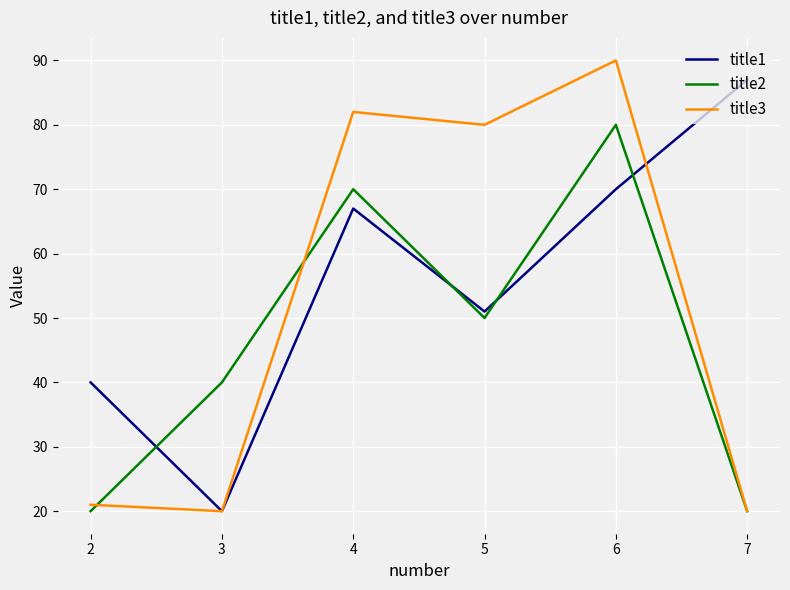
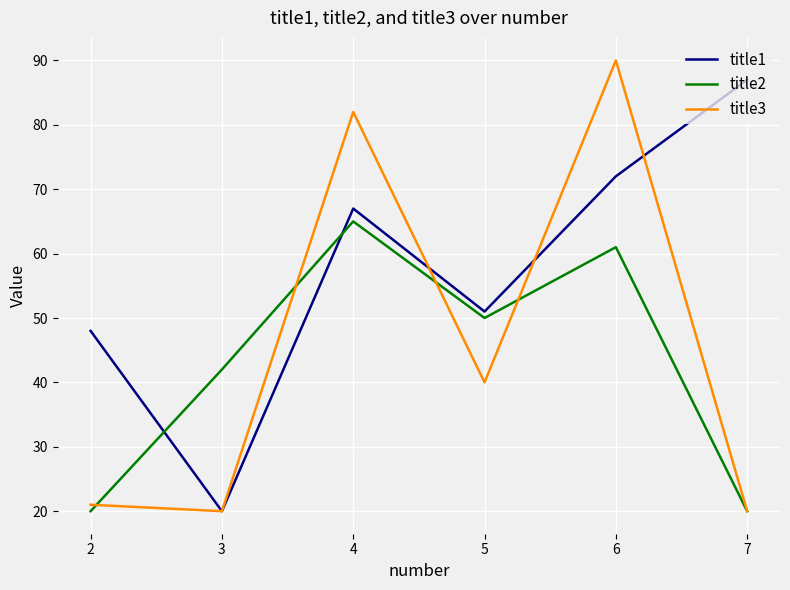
  {
    "title1": {
-     "2": 40,
+     "2": 48,
      "4": 67,
      "5": 51,
-     "6": 70
+     "6": 72
    },
    "title2": {
      "2": 20,
-     "3": 40,
-     "4": 70,
+     "3": 42,
+     "4": 65,
      "5": 50,
-     "6": 80
+     "6": 61
    },
    "title3": {
      "2": 21,
      "4": 82,
-     "5": 80,
+     "5": 40,
      "6": 90
    }
  }
